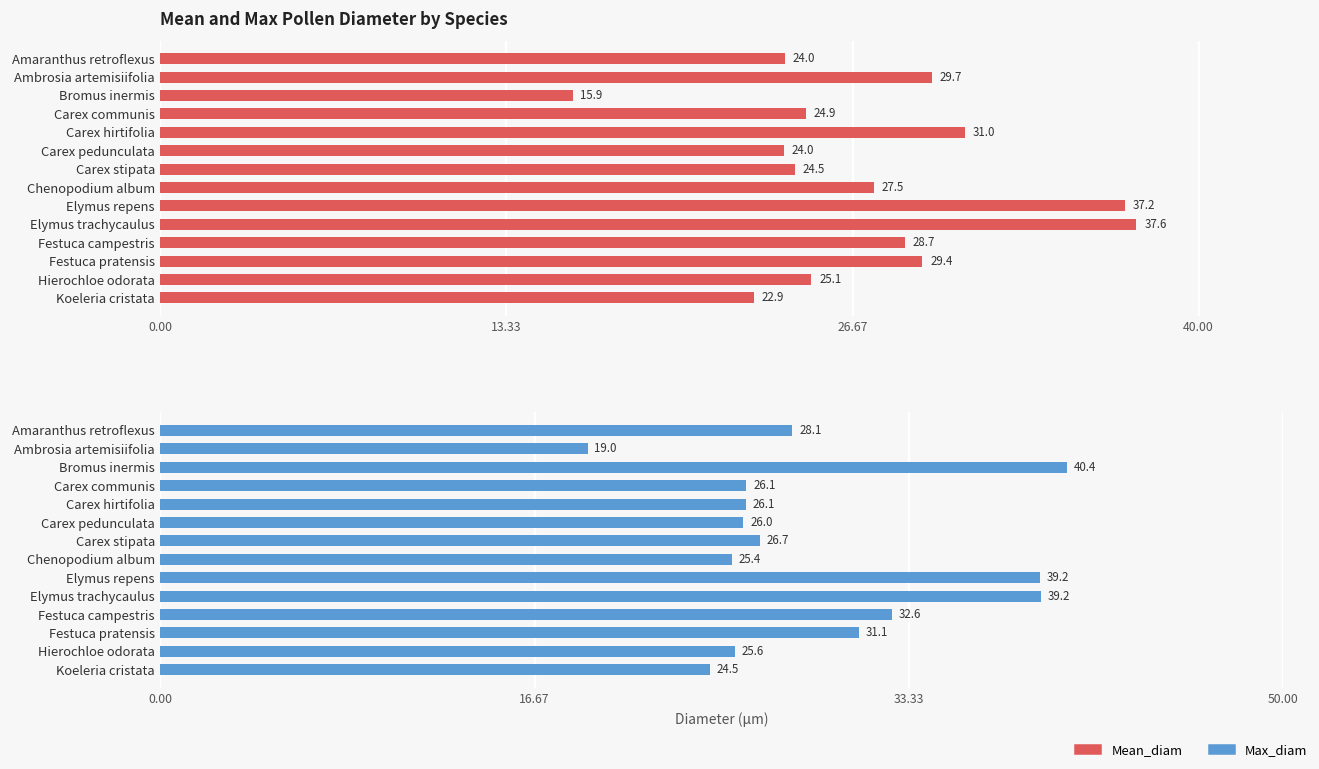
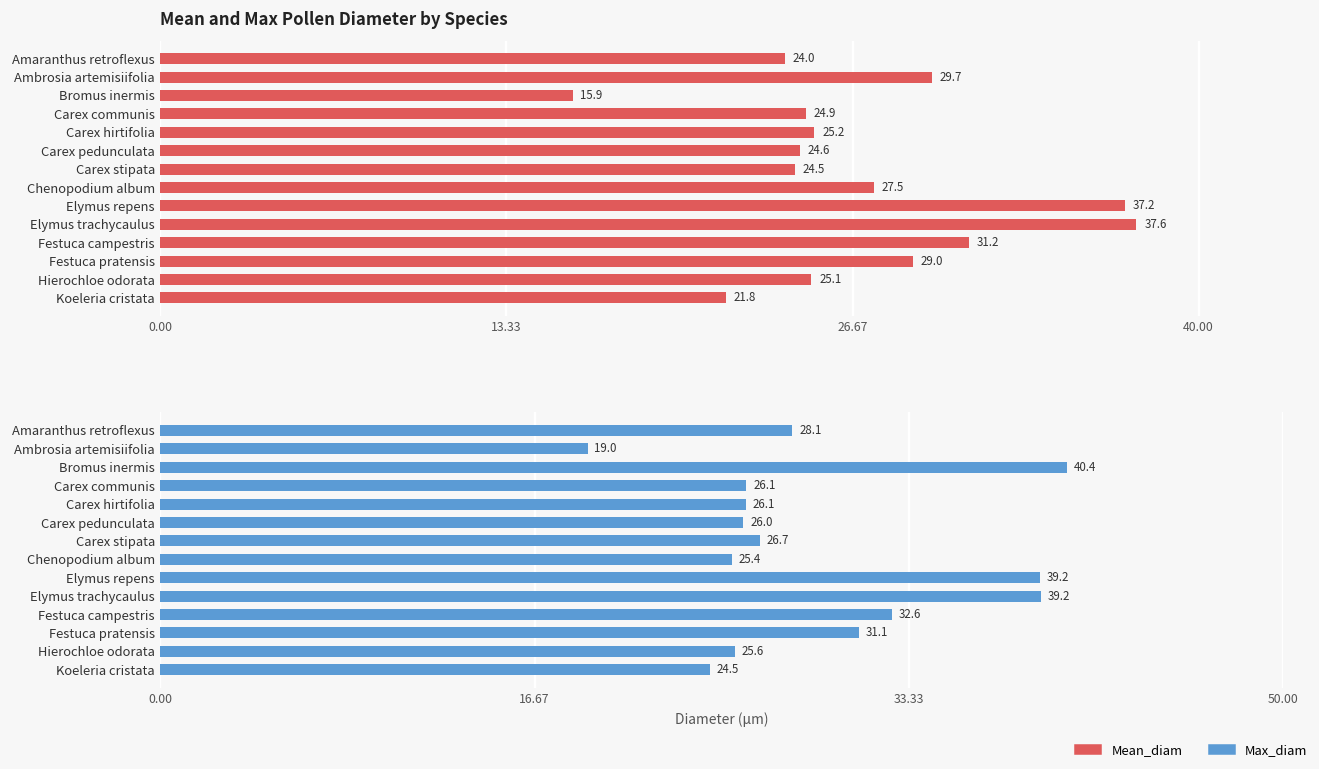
  {
    "Mean and Max Pollen Diameter by Species": {
      "Amaranthus retroflexus": 24.0,
      "Ambrosia artemisiifolia": 29.7,
      "Bromus inermis": 15.9,
      "Carex communis": 24.9,
-     "Carex hirtifolia": 31.0,
-     "Carex pedunculata": 24.0,
+     "Carex hirtifolia": 25.2,
+     "Carex pedunculata": 24.6,
      "Carex stipata": 24.5,
      "Chenopodium album": 27.5,
      "Elymus repens": 37.2,
      "Elymus trachycaulus": 37.6,
-     "Festuca campestris": 28.7,
-     "Festuca pratensis": 29.4,
+     "Festuca campestris": 31.2,
+     "Festuca pratensis": 29.0,
      "Hierochloe odorata": 25.1,
-     "Koeleria cristata": 22.9
+     "Koeleria cristata": 21.8
    }
  }
